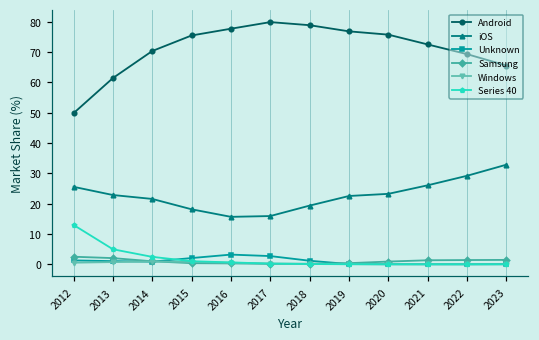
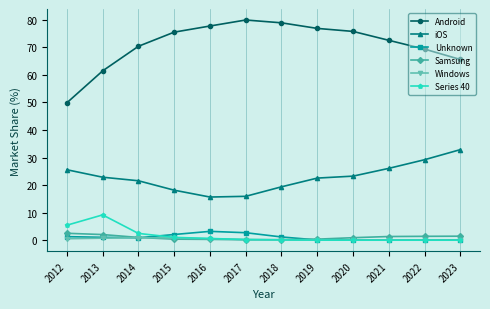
  {
    "Series 40": {
-     "2012": 13,
-     "2013": 5,
+     "2012": 5,
+     "2013": 9,
      "2014": 2
    }
  }
